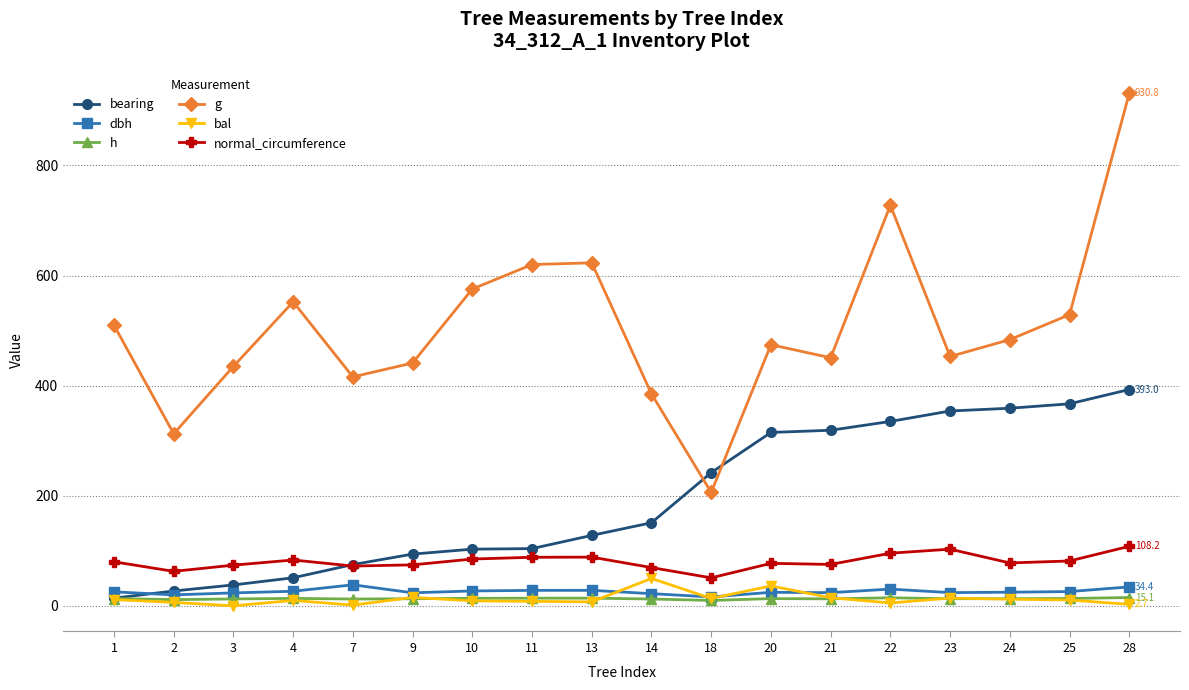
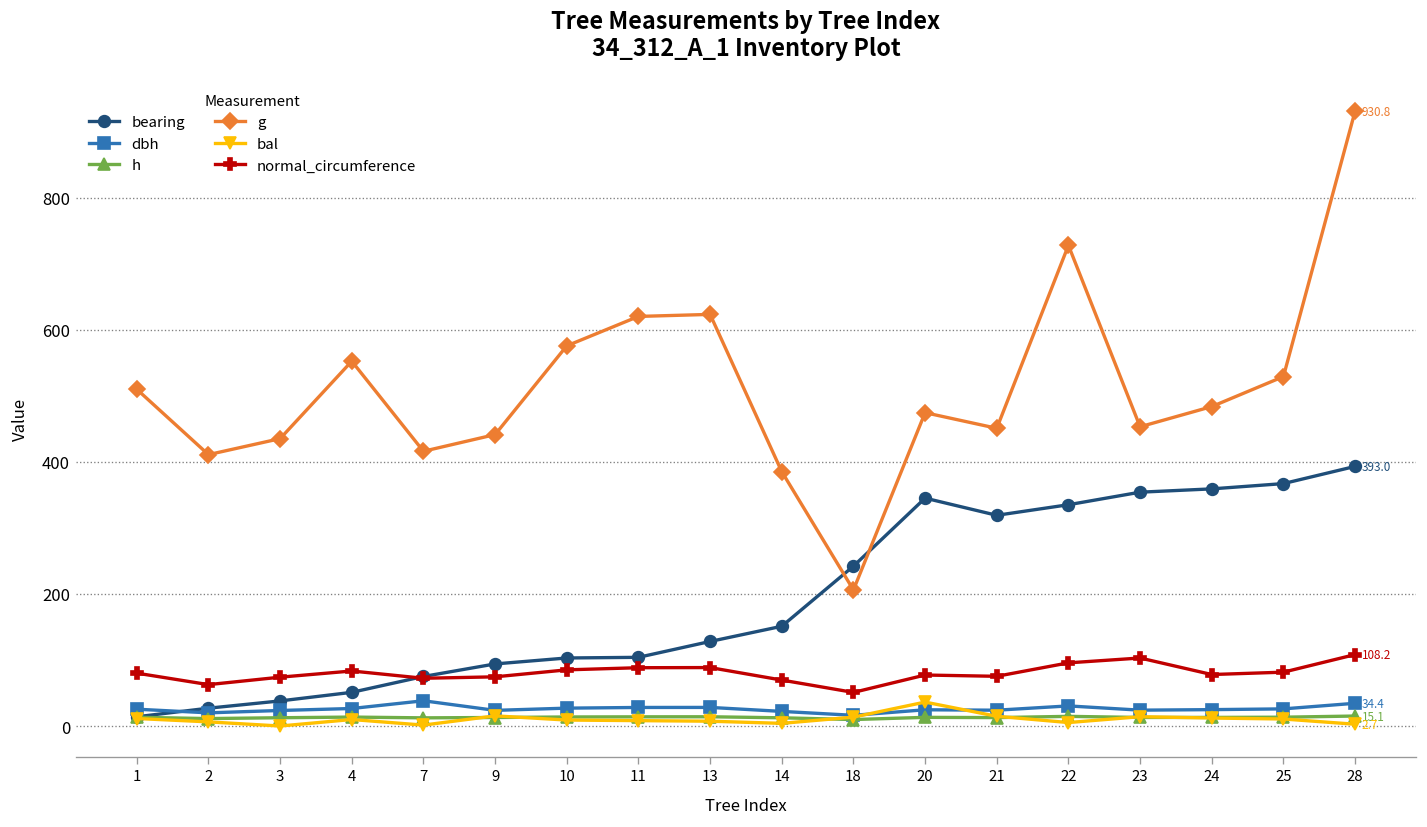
  {
    "bearing": {
      "2": 30,
      "3": 40,
      "4": 50,
      "9": 90,
      "10": 100,
      "11": 100,
      "13": 130,
      "14": 150,
      "18": 240,
-     "20": 320,
+     "20": 350,
      "21": 320,
      "22": 340,
      "23": 350,
      "24": 360,
      "25": 370
    },
    "dbh": {
      "28": 34.4
    },
    "h": {
      "2": 10,
      "3": 10,
      "7": 10,
      "10": 10,
      "11": 10,
      "13": 10,
      "14": 10,
      "20": 10,
      "22": 10
    },
    "g": {
      "1": 510,
-     "2": 310,
+     "2": 410,
      "3": 440,
      "4": 550,
      "7": 420,
      "9": 440,
      "10": 580,
      "11": 620,
      "13": 620,
      "14": 390,
      "18": 210,
      "20": 470,
      "21": 450,
      "22": 730,
      "23": 450,
      "24": 480,
      "25": 530
    },
    "bal": {
      "2": 10,
      "3": 0,
      "7": 0,
      "10": 10,
      "11": 10,
      "13": 10,
-     "14": 50,
+     "14": 0,
      "20": 40,
      "22": 10
    },
    "normal_circumference": {
      "28": 108.2
    }
  }
